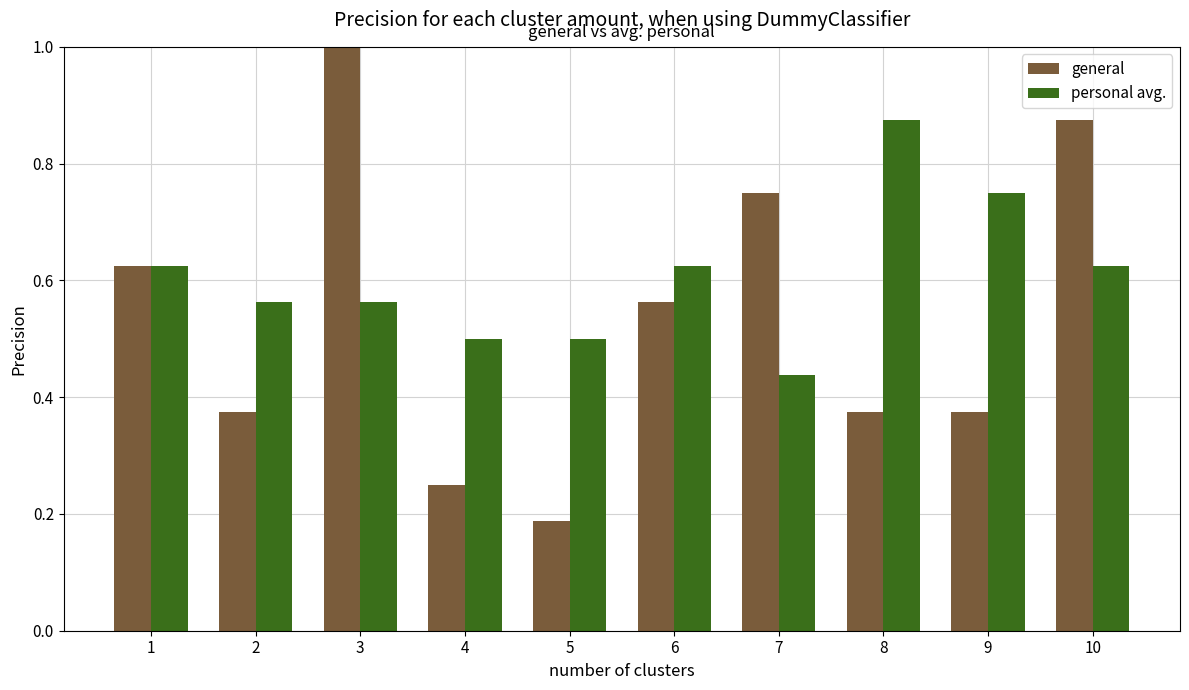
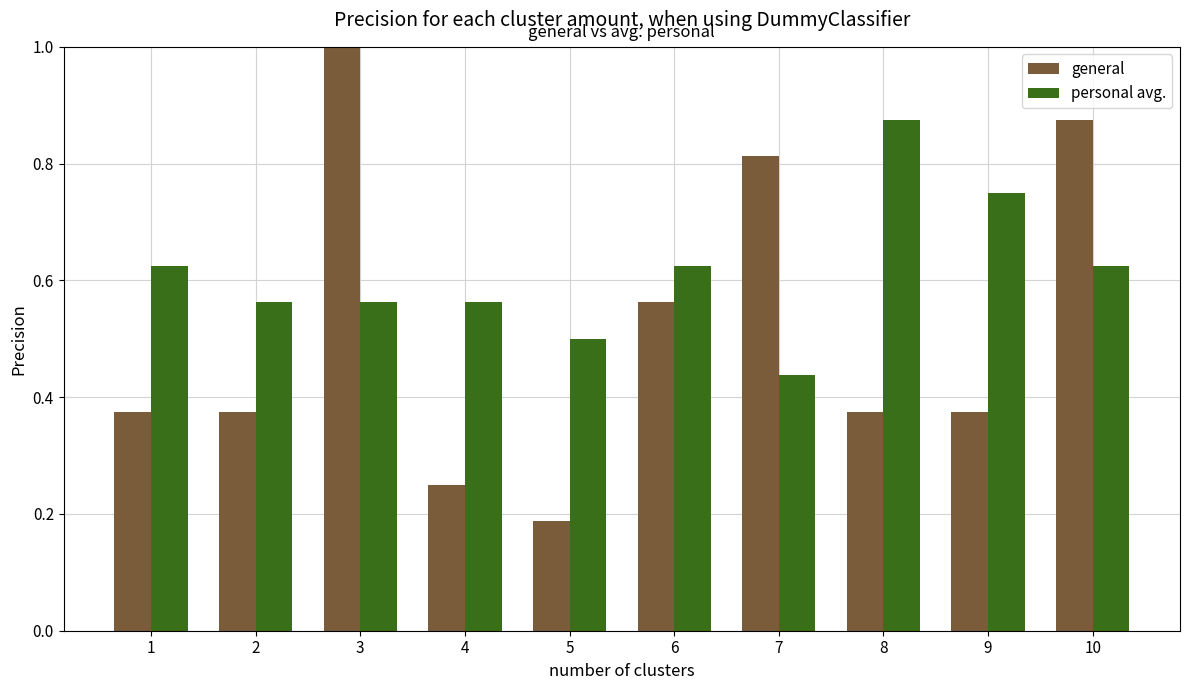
  {
    "general": {
-     "1": 0.63,
+     "1": 0.38,
      "2": 0.38,
      "3": 1.00,
      "4": 0.25,
      "5": 0.19,
      "6": 0.56,
-     "7": 0.75,
+     "7": 0.81,
      "8": 0.38,
      "9": 0.38,
      "10": 0.88
    },
    "personal avg.": {
      "1": 0.63,
      "2": 0.56,
      "3": 0.56,
-     "4": 0.50,
+     "4": 0.56,
      "5": 0.50,
      "6": 0.63,
      "7": 0.44,
      "8": 0.88,
      "9": 0.75,
      "10": 0.63
    }
  }
